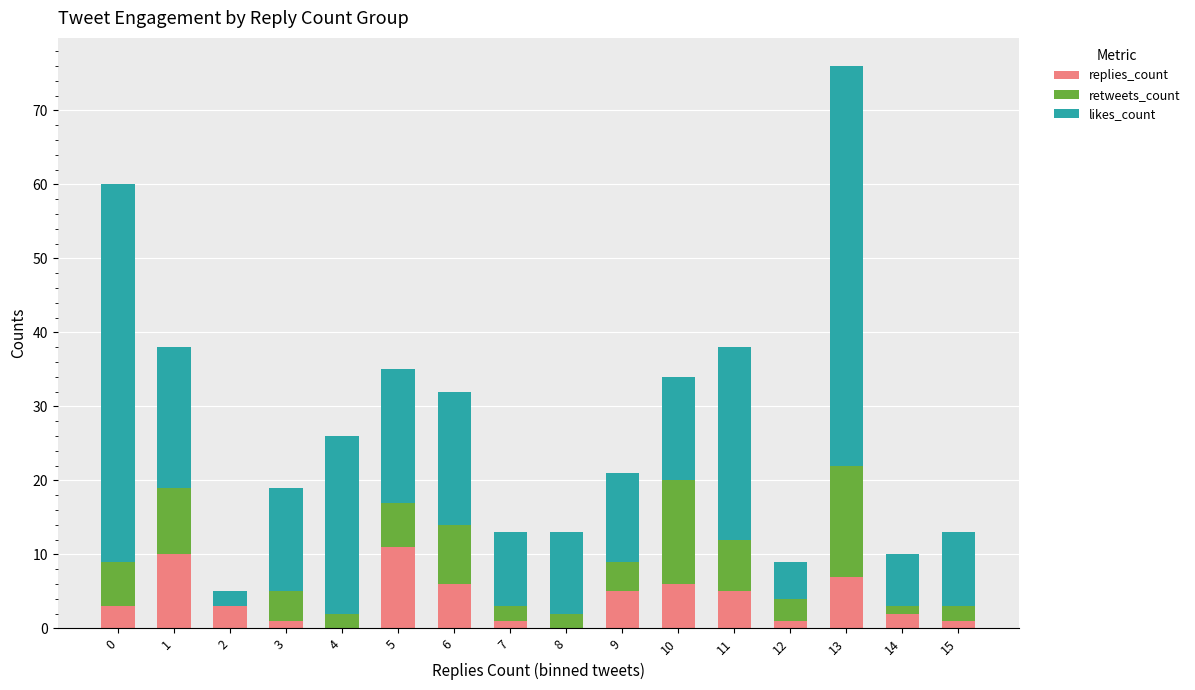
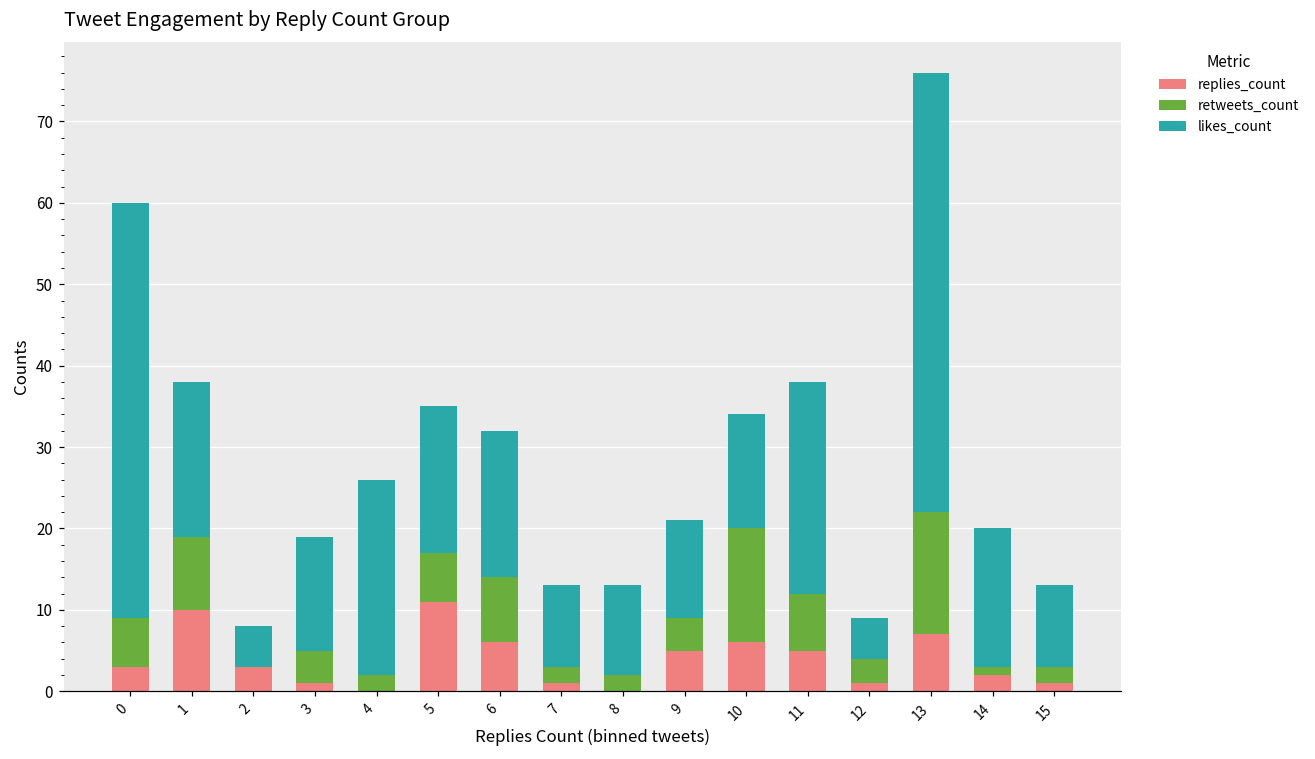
  {
    "replies_count": {
      "0": 3,
      "1": 10,
      "2": 3,
      "3": 1,
      "4": 0,
      "5": 11,
      "6": 6,
      "7": 1,
      "8": 0,
      "9": 5,
      "10": 6,
      "11": 5,
      "12": 1,
      "13": 7,
      "14": 2,
      "15": 1
    },
    "retweets_count": {
      "0": 6,
      "1": 9,
      "2": 0,
      "3": 4,
      "4": 2,
      "5": 6,
      "6": 8,
      "7": 2,
      "8": 2,
      "9": 4,
      "10": 14,
      "11": 7,
      "12": 3,
      "13": 15,
      "14": 1,
      "15": 2
    },
    "likes_count": {
      "0": 51,
      "1": 19,
-     "2": 2,
+     "2": 5,
      "3": 14,
      "4": 24,
      "5": 18,
      "6": 18,
      "7": 10,
      "8": 11,
      "9": 12,
      "10": 14,
      "11": 26,
      "12": 5,
      "13": 54,
-     "14": 7,
+     "14": 17,
      "15": 10
    }
  }
